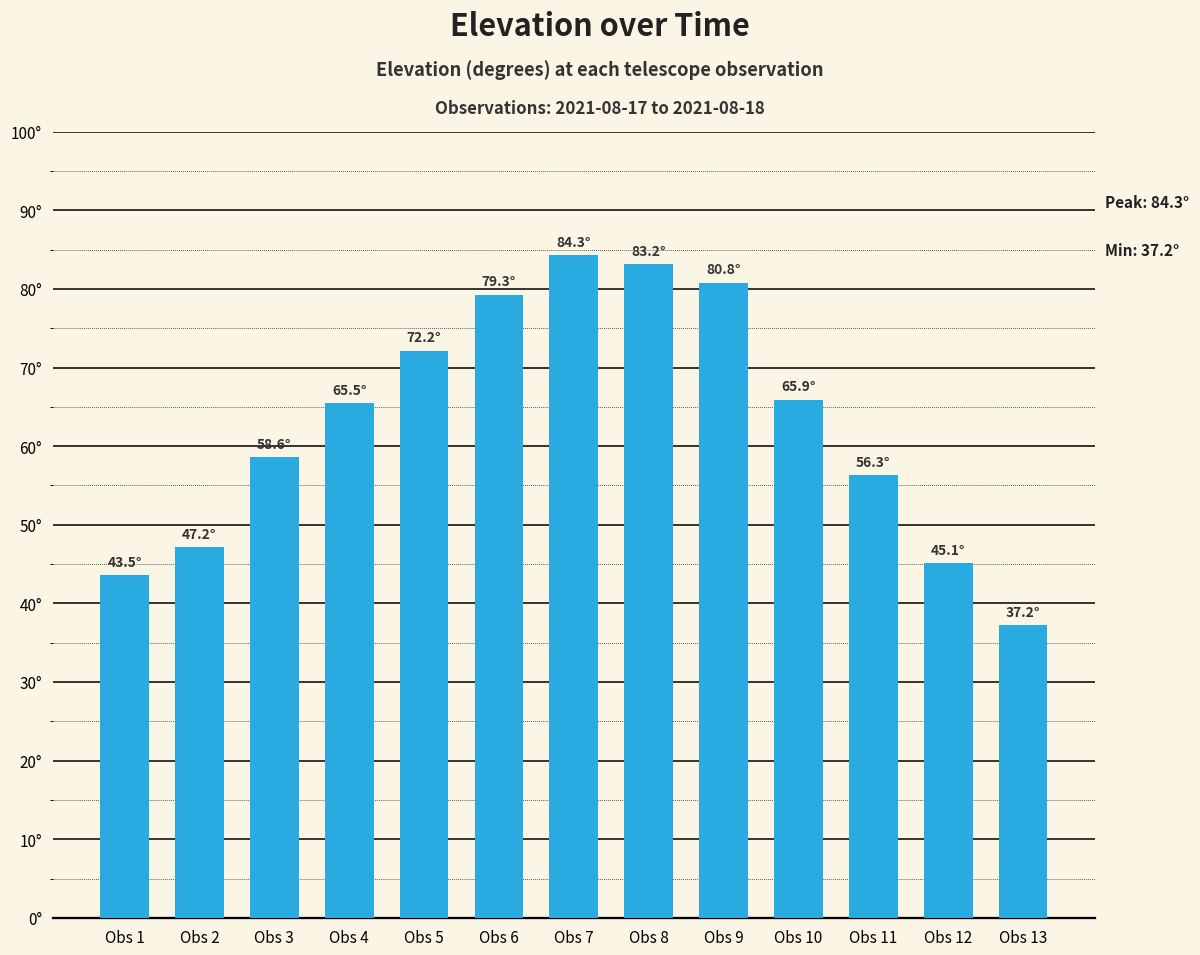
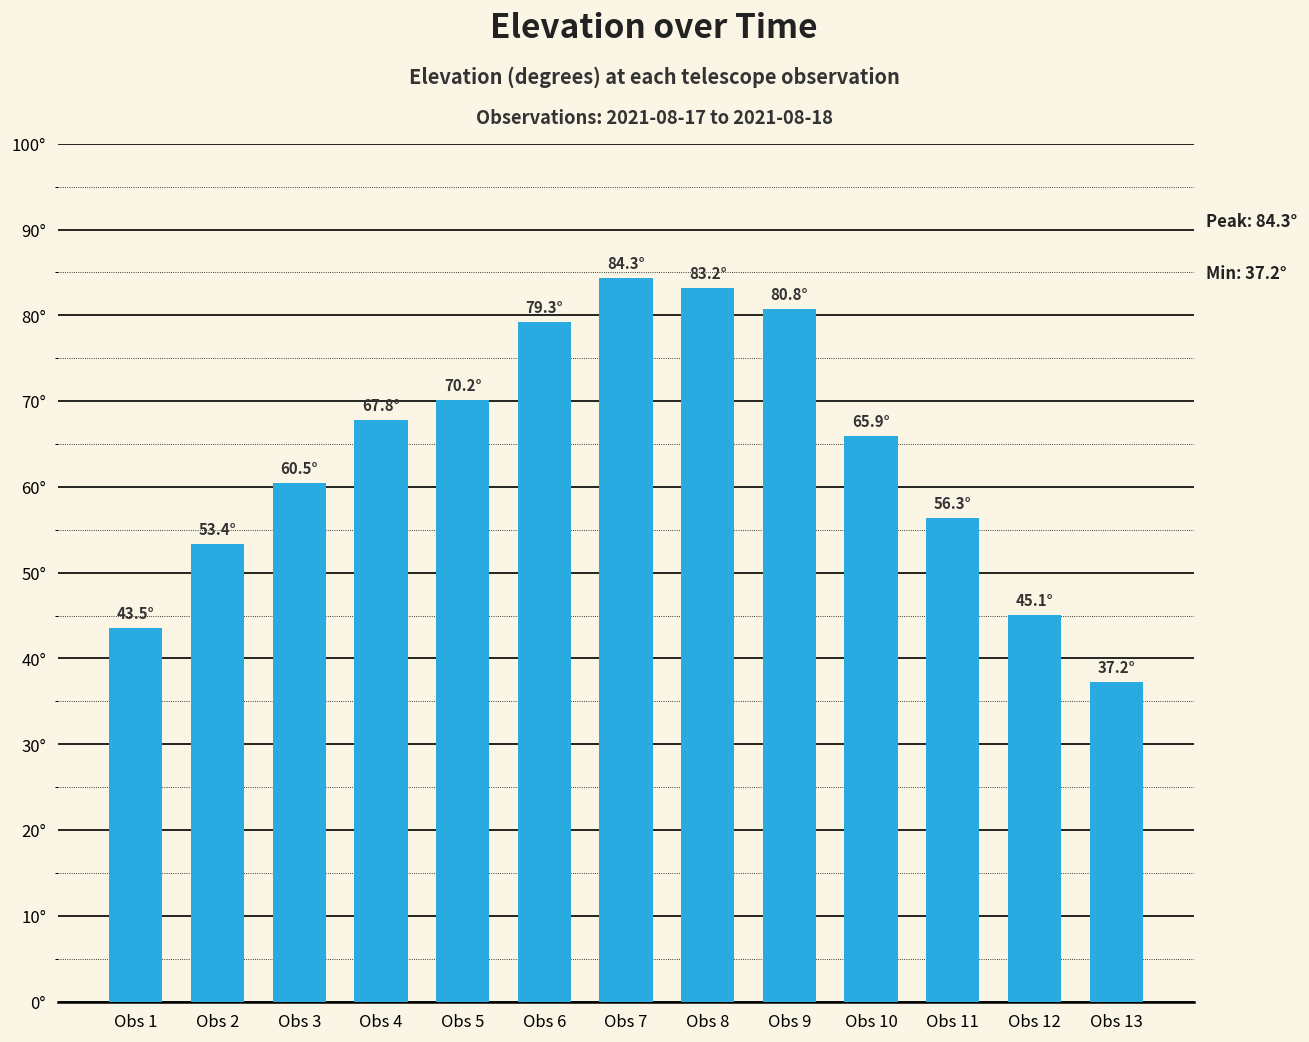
  {
    "Obs 1": "43.5°",
-   "Obs 2": "47.2°",
-   "Obs 3": "58.6°",
-   "Obs 4": "65.5°",
-   "Obs 5": "72.2°",
+   "Obs 2": "53.4°",
+   "Obs 3": "60.5°",
+   "Obs 4": "67.8°",
+   "Obs 5": "70.2°",
    "Obs 6": "79.3°",
    "Obs 7": "84.3°",
    "Obs 8": "83.2°",
    "Obs 9": "80.8°",
    "Obs 10": "65.9°",
    "Obs 11": "56.3°",
    "Obs 12": "45.1°",
    "Obs 13": "37.2°"
  }
